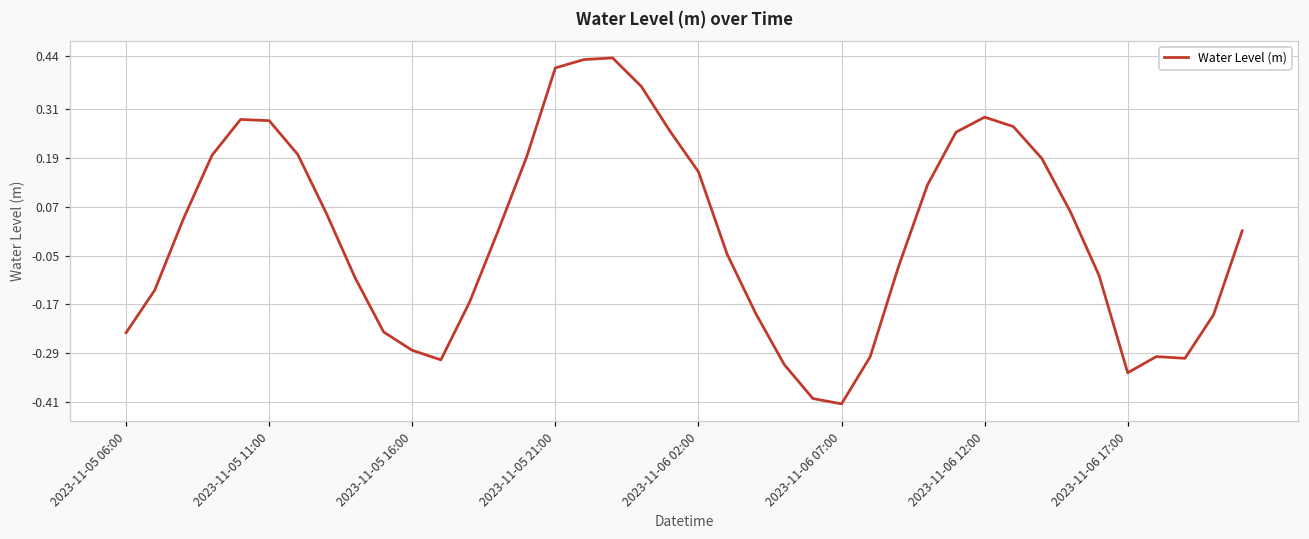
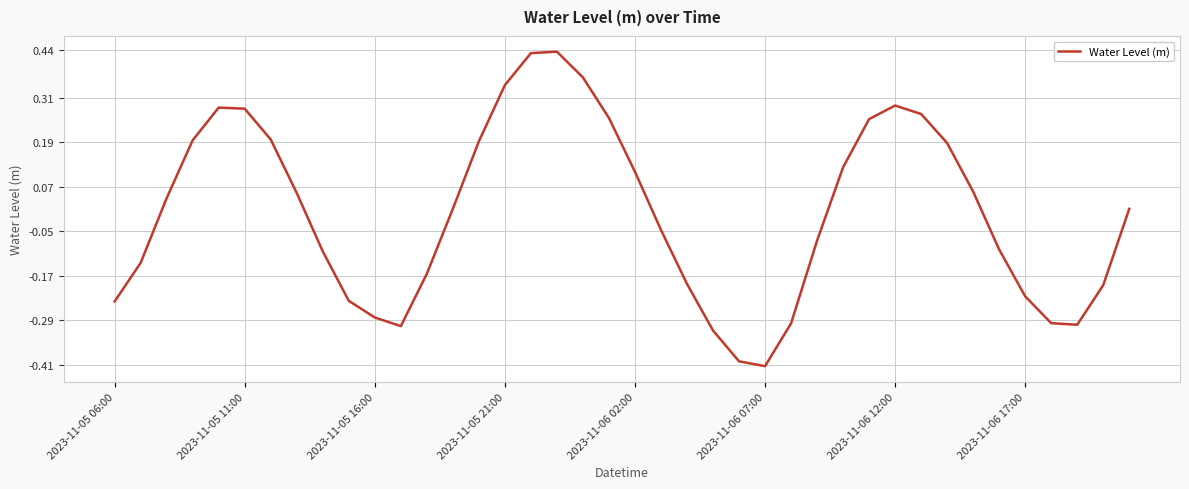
  {
    "2023-11-05 06:00": -0.24,
    "2023-11-05 11:00": 0.28,
    "2023-11-05 16:00": -0.28,
-   "2023-11-05 21:00": 0.41,
-   "2023-11-06 02:00": 0.16,
+   "2023-11-05 21:00": 0.34,
+   "2023-11-06 02:00": 0.11,
    "2023-11-06 07:00": -0.41,
    "2023-11-06 12:00": 0.29,
-   "2023-11-06 17:00": -0.34
+   "2023-11-06 17:00": -0.23
  }
